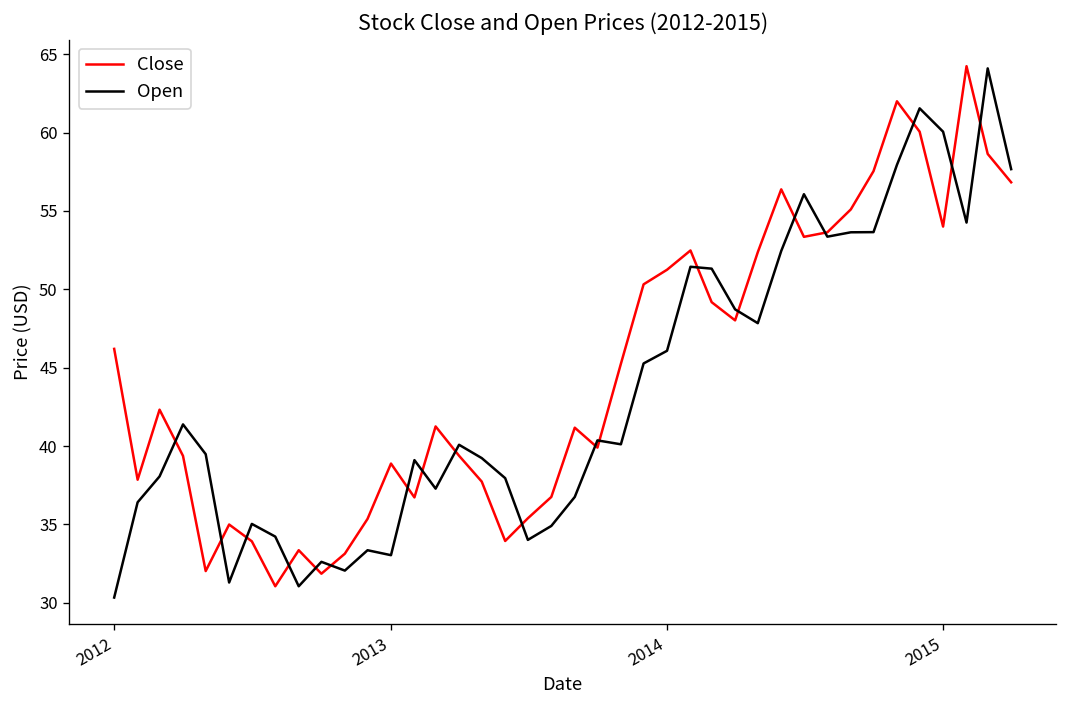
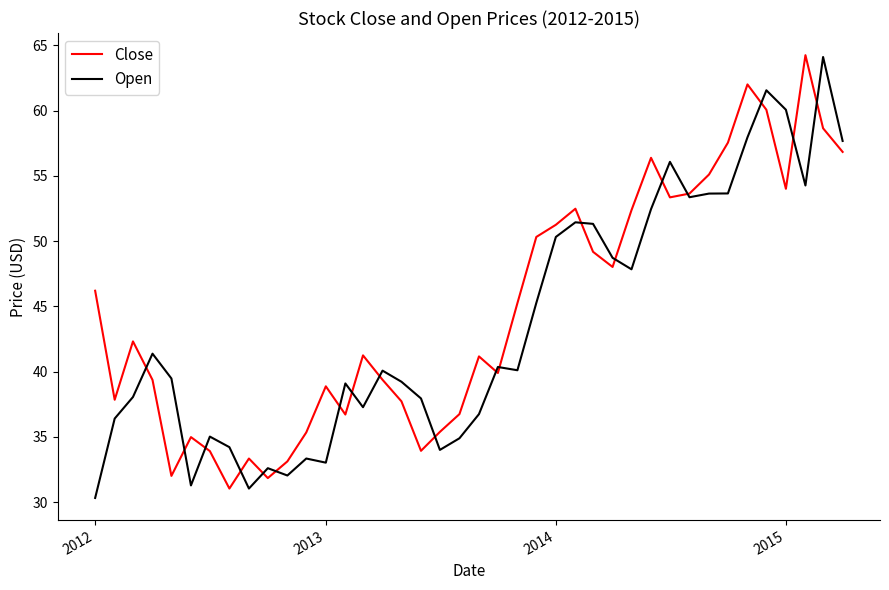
  {
    "Close": {
      "2012": 46.2,
      "2013": 38.9,
      "2014": 51.3,
      "2015": 54.0
    },
    "Open": {
      "2012": 30.3,
      "2013": 33.0,
-     "2014": 46.1,
+     "2014": 50.3,
      "2015": 60.1
    }
  }
